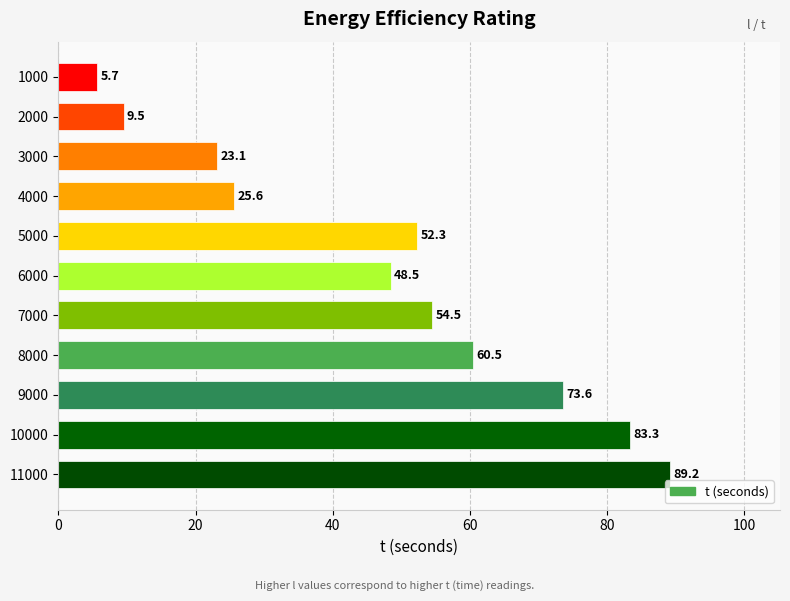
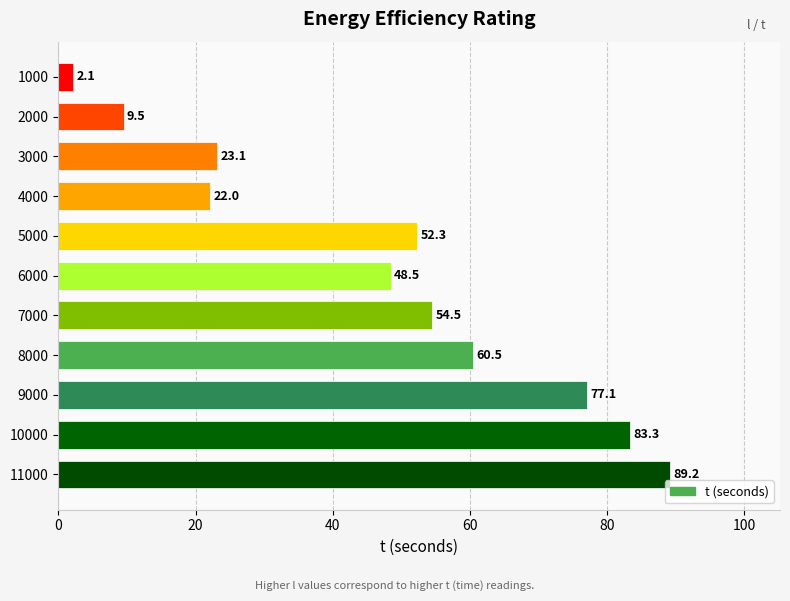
  {
-   "1000": 5.7,
+   "1000": 2.1,
    "2000": 9.5,
    "3000": 23.1,
-   "4000": 25.6,
+   "4000": 22.0,
    "5000": 52.3,
    "6000": 48.5,
    "7000": 54.5,
    "8000": 60.5,
-   "9000": 73.6,
+   "9000": 77.1,
    "10000": 83.3
  }
